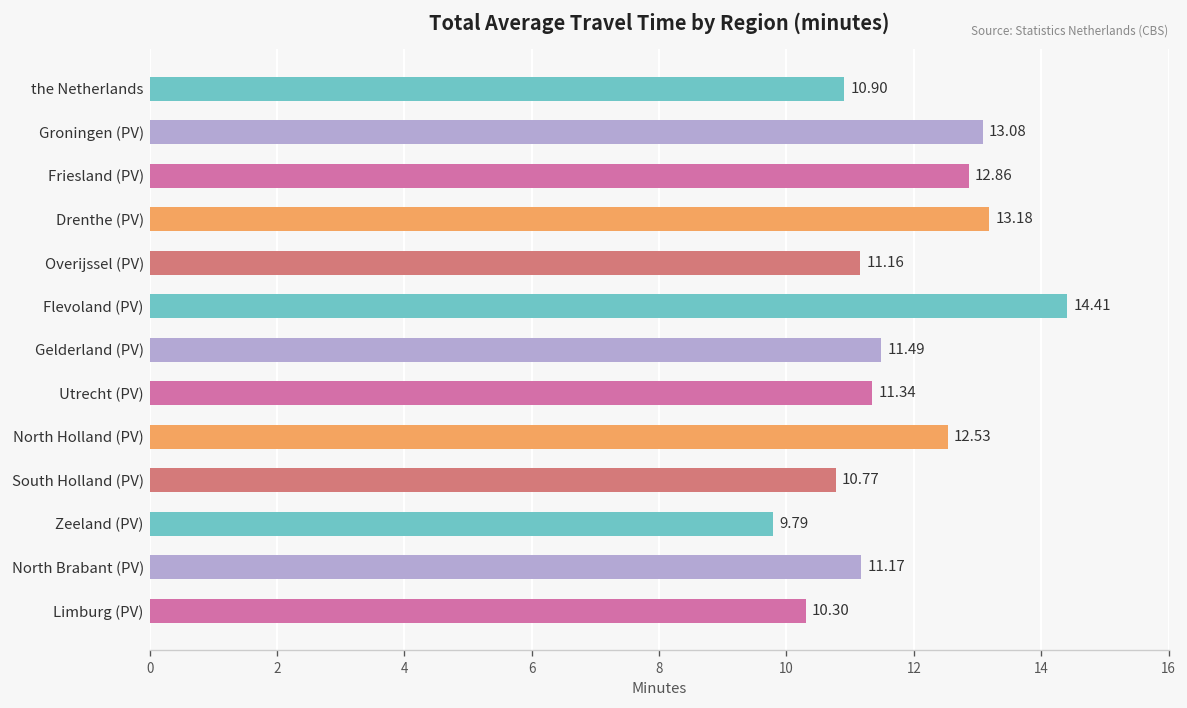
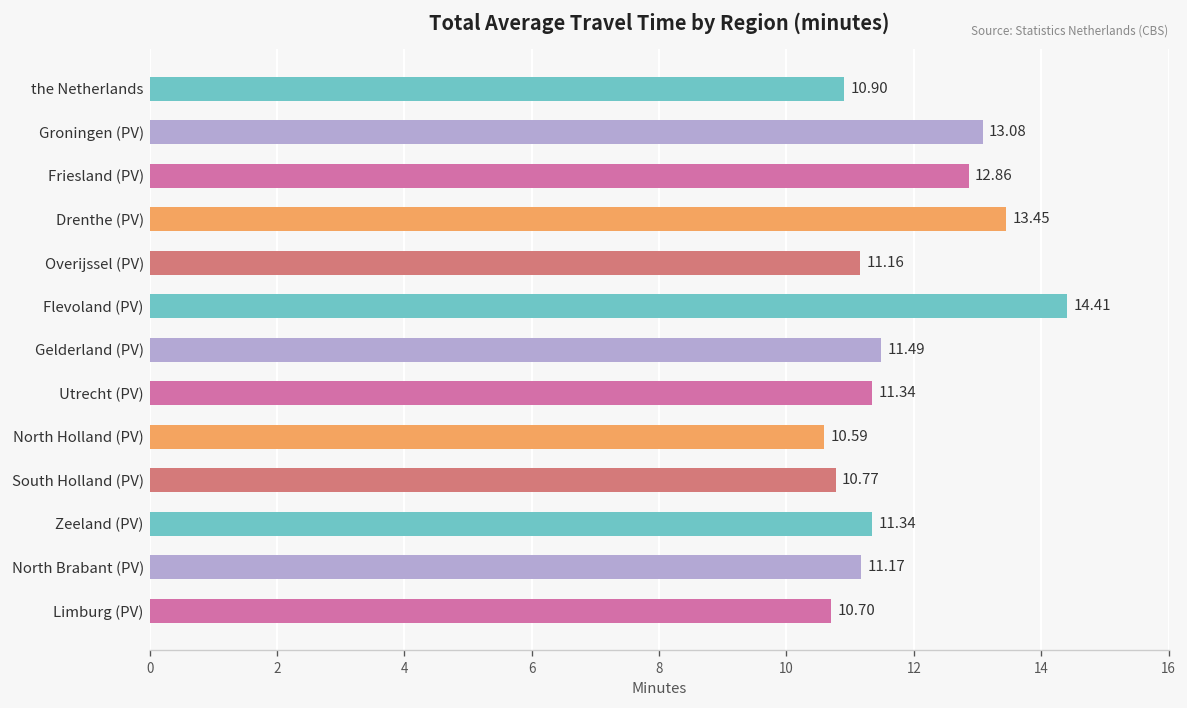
  {
    "the Netherlands": 10.90,
    "Groningen (PV)": 13.08,
    "Friesland (PV)": 12.86,
-   "Drenthe (PV)": 13.18,
+   "Drenthe (PV)": 13.45,
    "Overijssel (PV)": 11.16,
    "Flevoland (PV)": 14.41,
    "Gelderland (PV)": 11.49,
    "Utrecht (PV)": 11.34,
-   "North Holland (PV)": 12.53,
+   "North Holland (PV)": 10.59,
    "South Holland (PV)": 10.77,
-   "Zeeland (PV)": 9.79,
+   "Zeeland (PV)": 11.34,
    "North Brabant (PV)": 11.17,
-   "Limburg (PV)": 10.30
+   "Limburg (PV)": 10.70
  }
